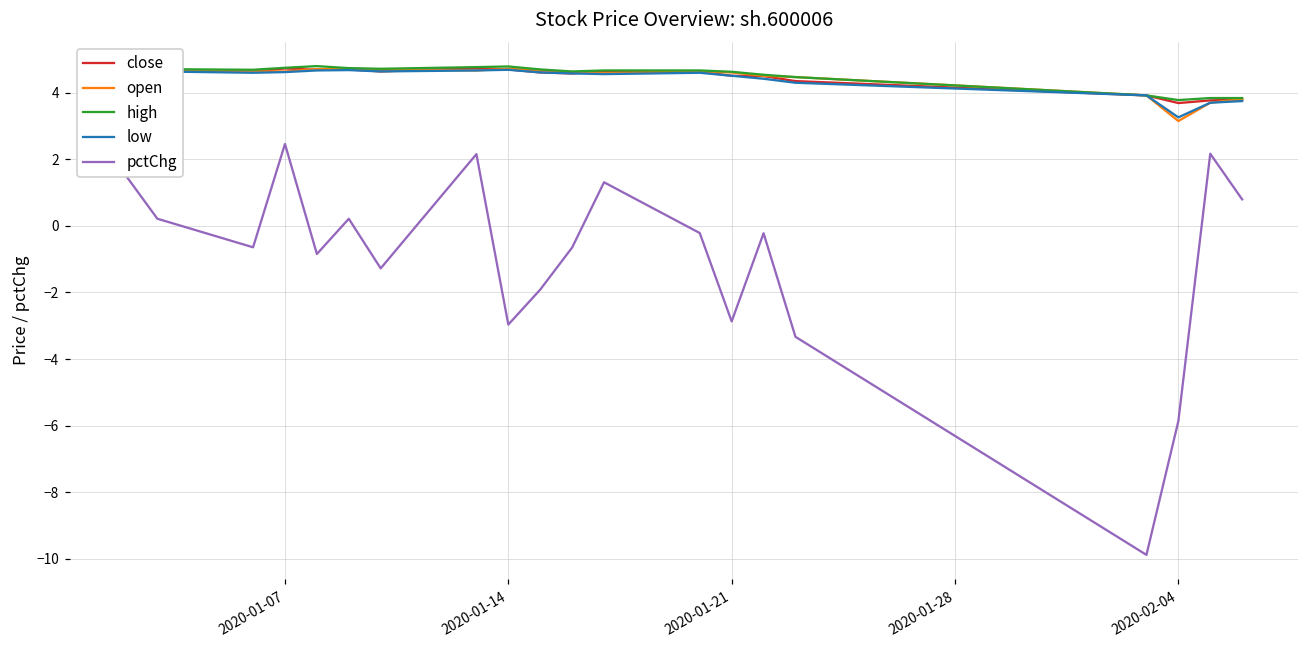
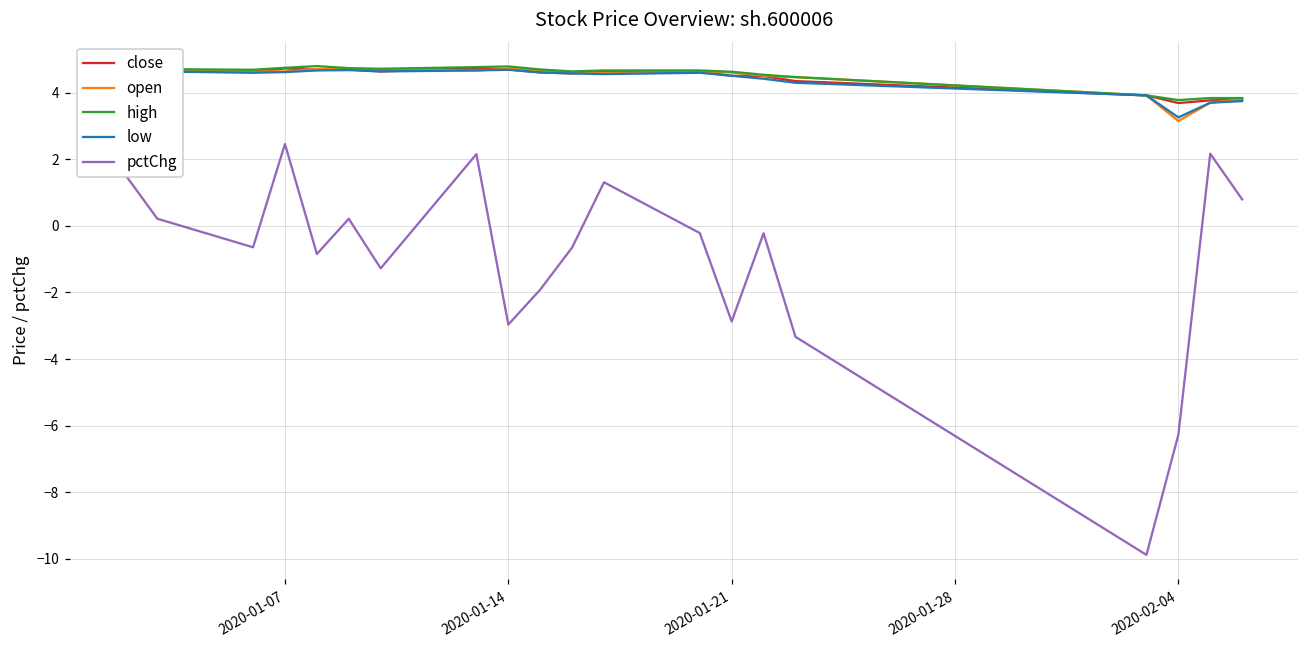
  {
    "close": {
      "2020-02-04": 3.7
    },
    "open": {
      "2020-02-04": 3.2
    },
    "high": {
      "2020-02-04": 3.8
    },
    "low": {
      "2020-02-04": 3.3
    },
    "pctChg": {
      "2020-01-07": 2.5,
      "2020-01-14": -3.0,
      "2020-01-21": -2.9,
-     "2020-02-04": -5.9
+     "2020-02-04": -6.3
    }
  }
